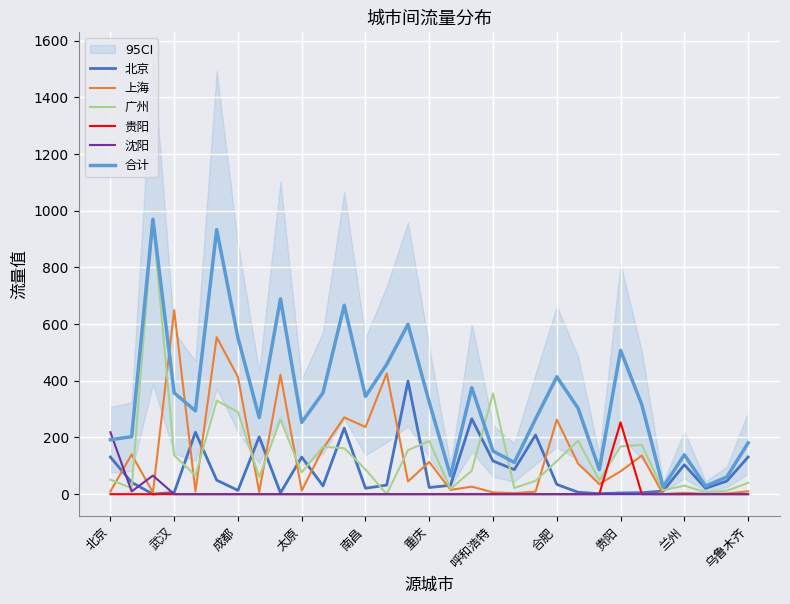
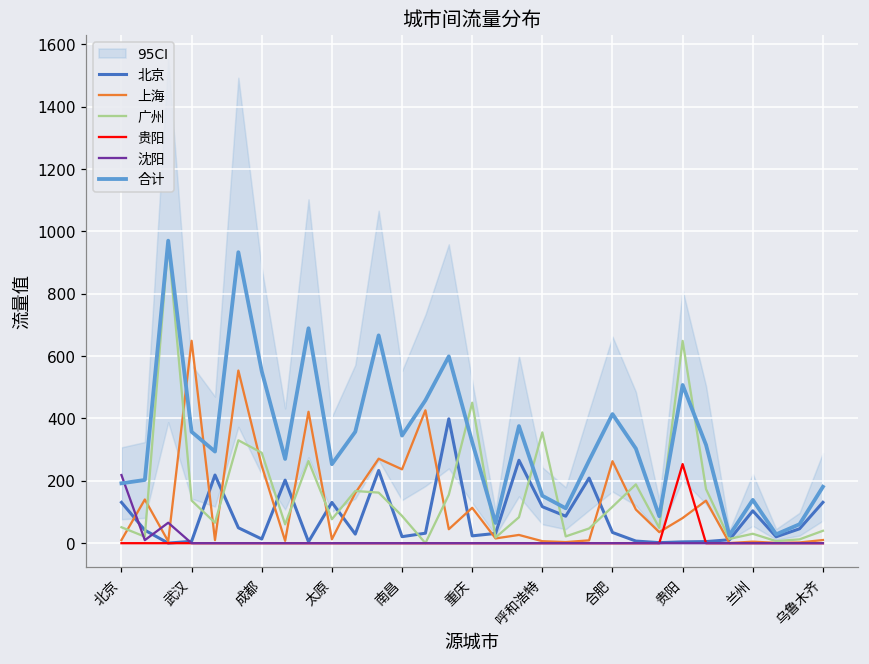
  {
    "上海": {
      "北京": 10,
      "武汉": 650,
-     "成都": 410,
+     "成都": 250,
      "太原": 10,
      "南昌": 240,
      "重庆": 110,
      "合肥": 260,
      "贵阳": 80,
      "乌鲁木齐": 10
    },
    "广州": {
      "北京": 50,
      "武汉": 140,
      "成都": 290,
      "太原": 80,
      "南昌": 90,
-     "重庆": 190,
+     "重庆": 450,
      "呼和浩特": 360,
      "合肥": 120,
-     "贵阳": 170,
+     "贵阳": 650,
      "兰州": 30,
      "乌鲁木齐": 40
    },
    "贵阳": {
      "北京": 0,
      "贵阳": 250
    },
    "沈阳": {
      "北京": 220
    }
  }
